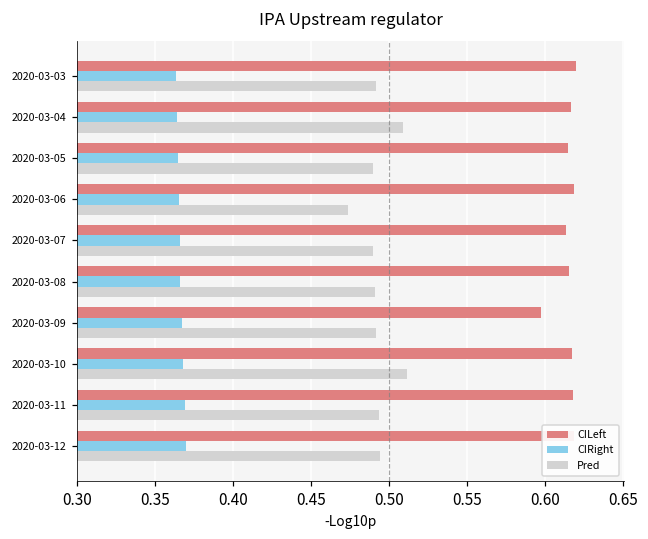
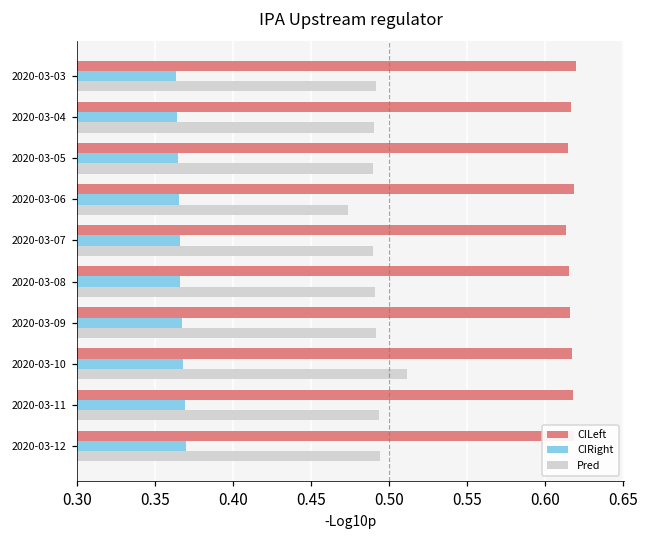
  {
    "CILeft": {
      "2020-03-03": 0.620,
      "2020-03-04": 0.617,
      "2020-03-05": 0.615,
      "2020-03-06": 0.619,
      "2020-03-07": 0.613,
      "2020-03-08": 0.615,
-     "2020-03-09": 0.598,
+     "2020-03-09": 0.616,
      "2020-03-10": 0.617,
      "2020-03-11": 0.618
    },
    "CIRight": {
      "2020-03-03": 0.363,
      "2020-03-04": 0.364,
      "2020-03-05": 0.364,
      "2020-03-06": 0.366,
      "2020-03-07": 0.366,
      "2020-03-08": 0.366,
      "2020-03-09": 0.367,
      "2020-03-10": 0.368,
      "2020-03-11": 0.369,
      "2020-03-12": 0.370
    },
    "Pred": {
      "2020-03-03": 0.492,
-     "2020-03-04": 0.509,
+     "2020-03-04": 0.490,
      "2020-03-05": 0.490,
      "2020-03-06": 0.474,
      "2020-03-07": 0.490,
      "2020-03-08": 0.491,
      "2020-03-09": 0.492,
      "2020-03-10": 0.512,
      "2020-03-11": 0.493,
      "2020-03-12": 0.494
    }
  }
